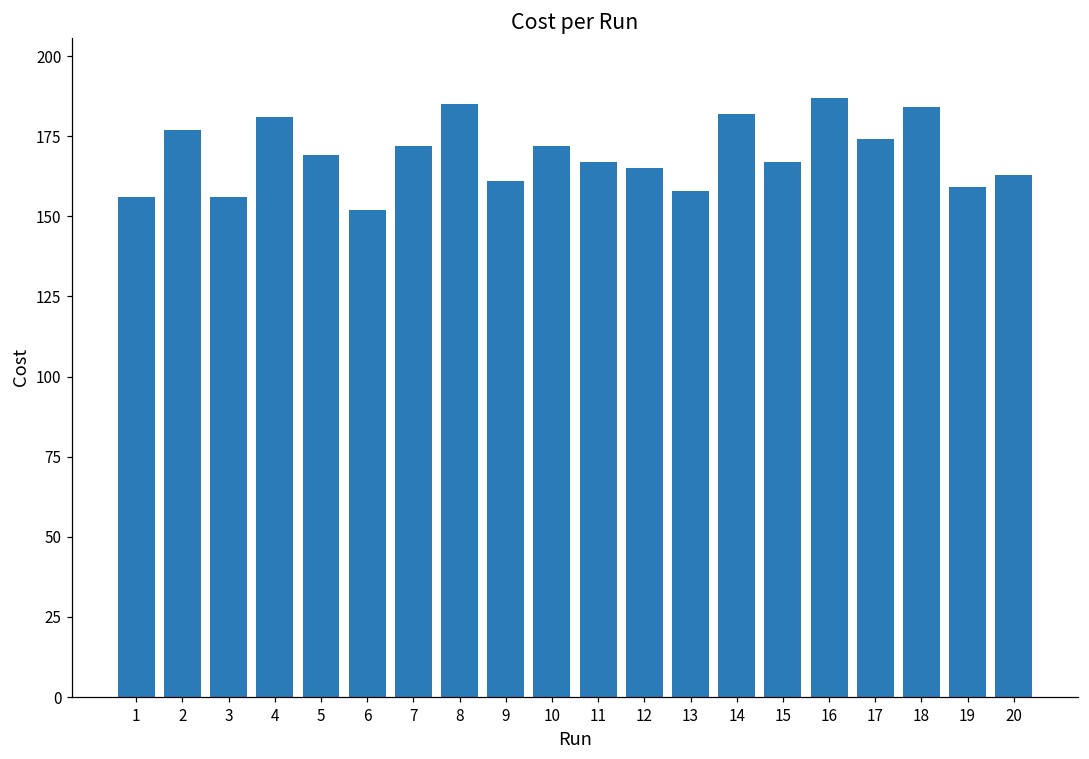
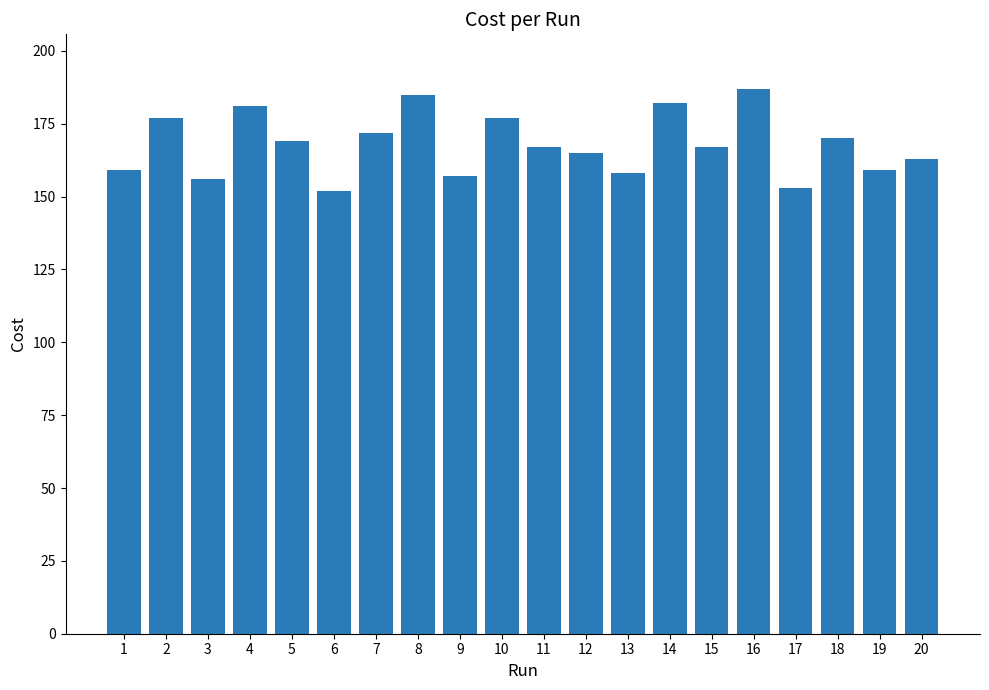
  {
-   "1": 156,
+   "1": 159,
    "2": 177,
    "3": 156,
    "4": 181,
    "5": 169,
    "6": 152,
    "7": 172,
    "8": 185,
-   "9": 161,
-   "10": 172,
+   "9": 157,
+   "10": 177,
    "11": 167,
    "12": 165,
    "13": 158,
    "14": 182,
    "15": 167,
    "16": 187,
-   "17": 174,
-   "18": 184,
+   "17": 153,
+   "18": 170,
    "19": 159,
    "20": 163
  }
